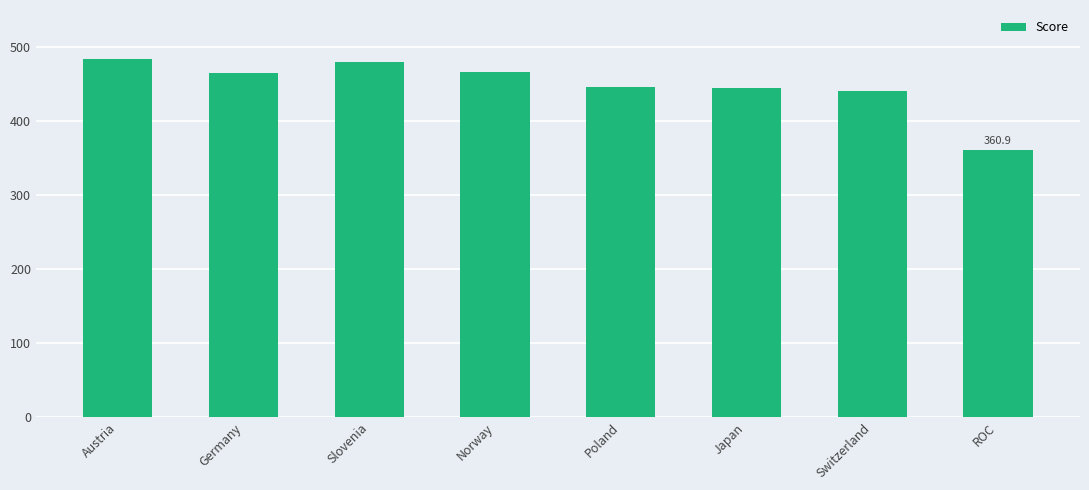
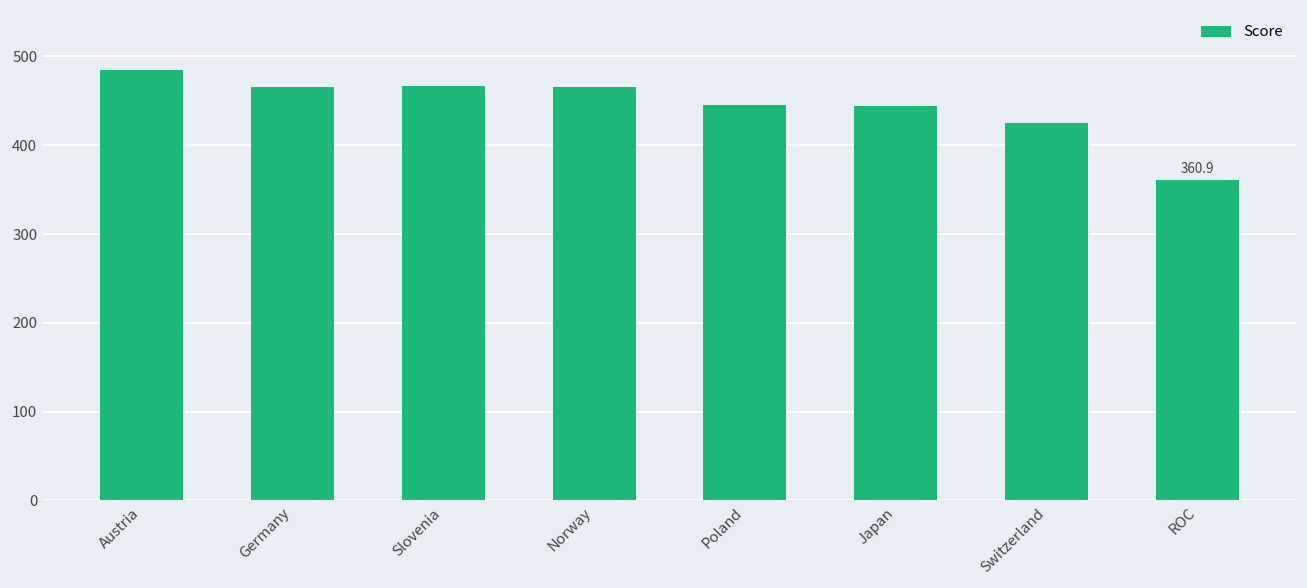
  {
    "Austria": 480,
    "Germany": 470,
-   "Slovenia": 480,
+   "Slovenia": 470,
    "Norway": 470,
    "Poland": 450,
    "Japan": 440,
-   "Switzerland": 440
+   "Switzerland": 420
  }
